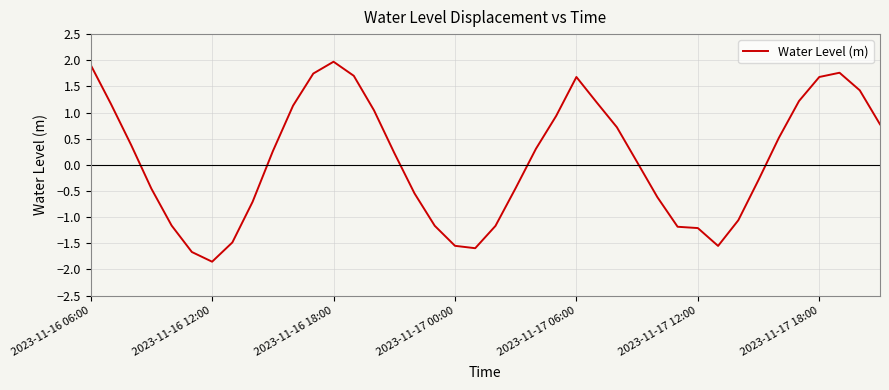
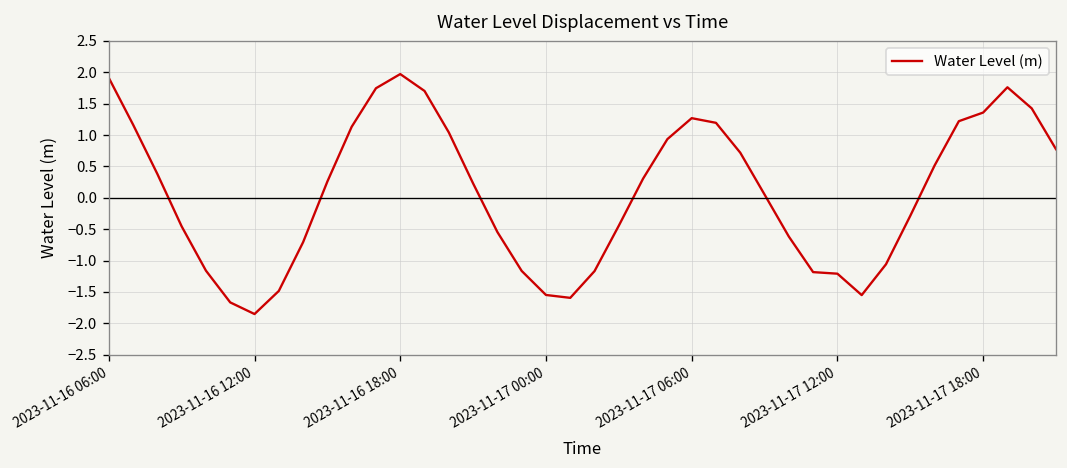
  {
    "2023-11-16 06:00": 1.9,
    "2023-11-16 12:00": -1.9,
    "2023-11-16 18:00": 2.0,
    "2023-11-17 00:00": -1.5,
-   "2023-11-17 06:00": 1.7,
+   "2023-11-17 06:00": 1.3,
    "2023-11-17 12:00": -1.2,
-   "2023-11-17 18:00": 1.7
+   "2023-11-17 18:00": 1.4
  }
